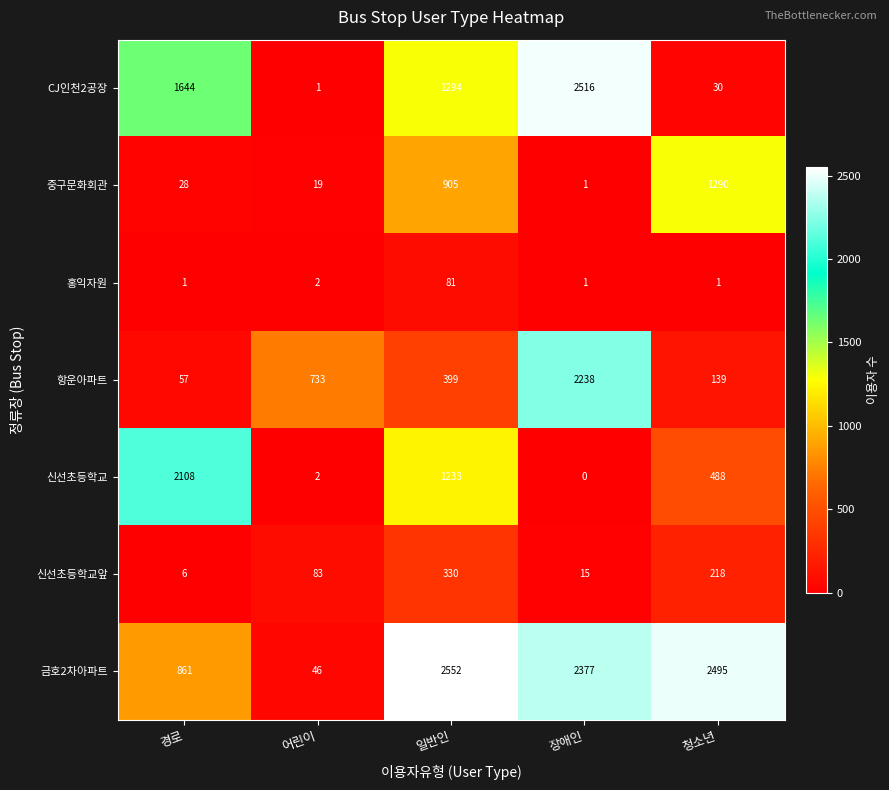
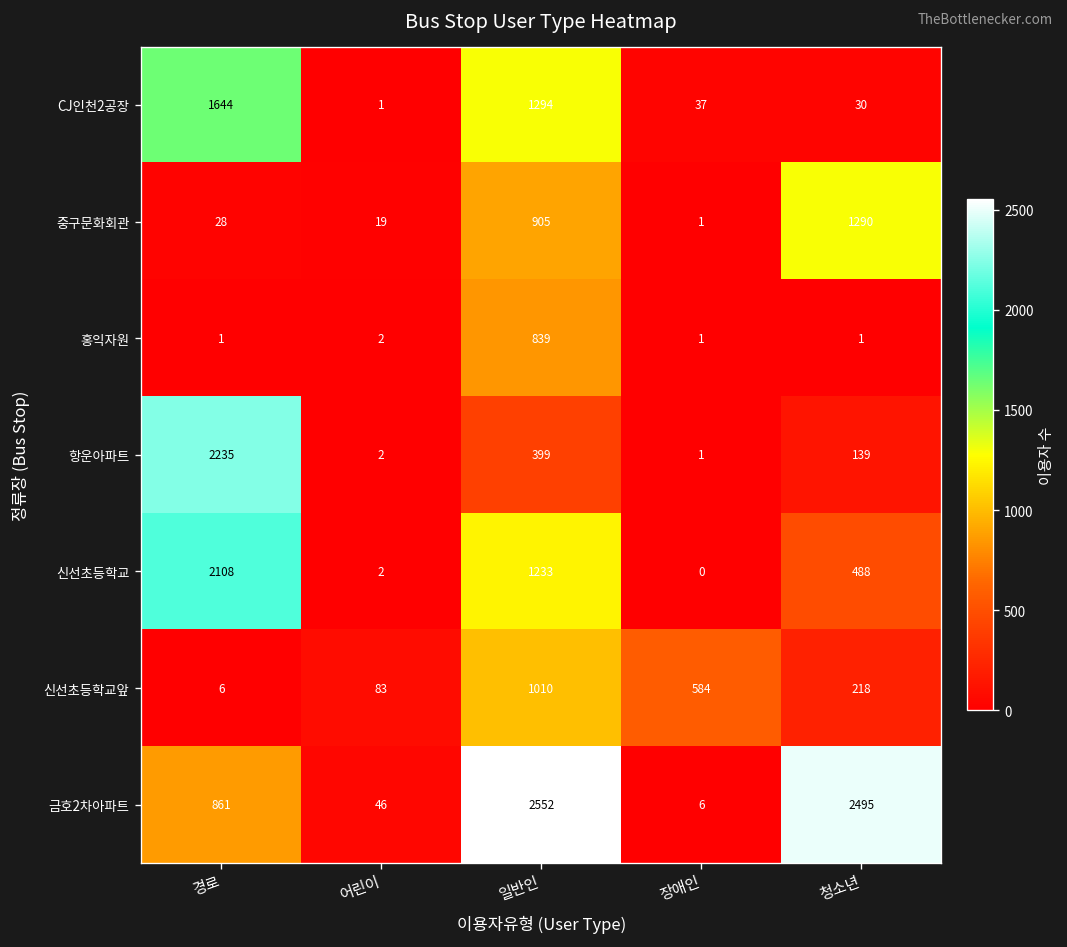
  {
    "CJ인천2공장": {
      "경로": 1644,
      "어린이": 1,
      "일반인": 1294,
-     "장애인": 2516,
+     "장애인": 37,
      "청소년": 30
    },
    "중구문화회관": {
      "경로": 28,
      "어린이": 19,
      "일반인": 905,
      "장애인": 1,
      "청소년": 1290
    },
    "홍익자원": {
      "경로": 1,
      "어린이": 2,
-     "일반인": 81,
+     "일반인": 839,
      "장애인": 1,
      "청소년": 1
    },
    "항운아파트": {
-     "경로": 57,
-     "어린이": 733,
+     "경로": 2235,
+     "어린이": 2,
      "일반인": 399,
-     "장애인": 2238,
+     "장애인": 1,
      "청소년": 139
    },
    "신선초등학교": {
      "경로": 2108,
      "어린이": 2,
      "일반인": 1233,
      "장애인": 0,
      "청소년": 488
    },
    "신선초등학교앞": {
      "경로": 6,
      "어린이": 83,
-     "일반인": 330,
-     "장애인": 15,
+     "일반인": 1010,
+     "장애인": 584,
      "청소년": 218
    },
    "금호2차아파트": {
      "경로": 861,
      "어린이": 46,
      "일반인": 2552,
-     "장애인": 2377,
+     "장애인": 6,
      "청소년": 2495
    }
  }
